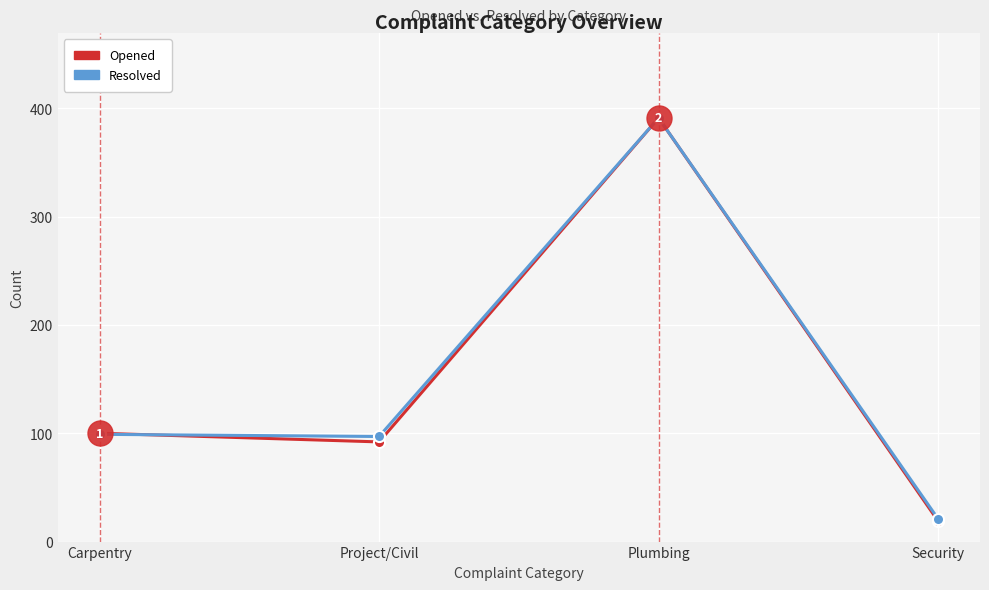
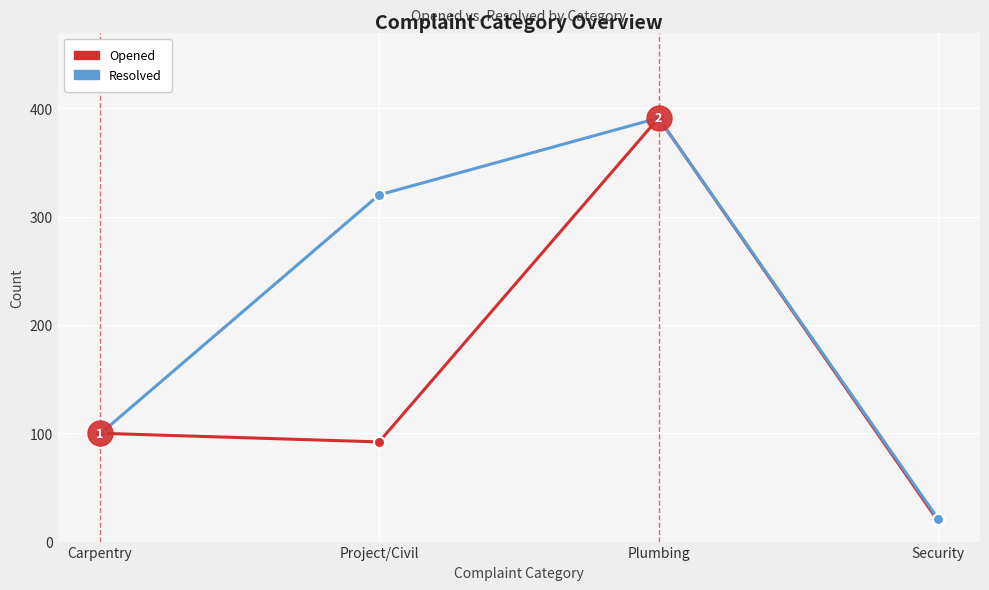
  {
    "Resolved": {
-     "Project/Civil": 97
+     "Project/Civil": 320
    }
  }
